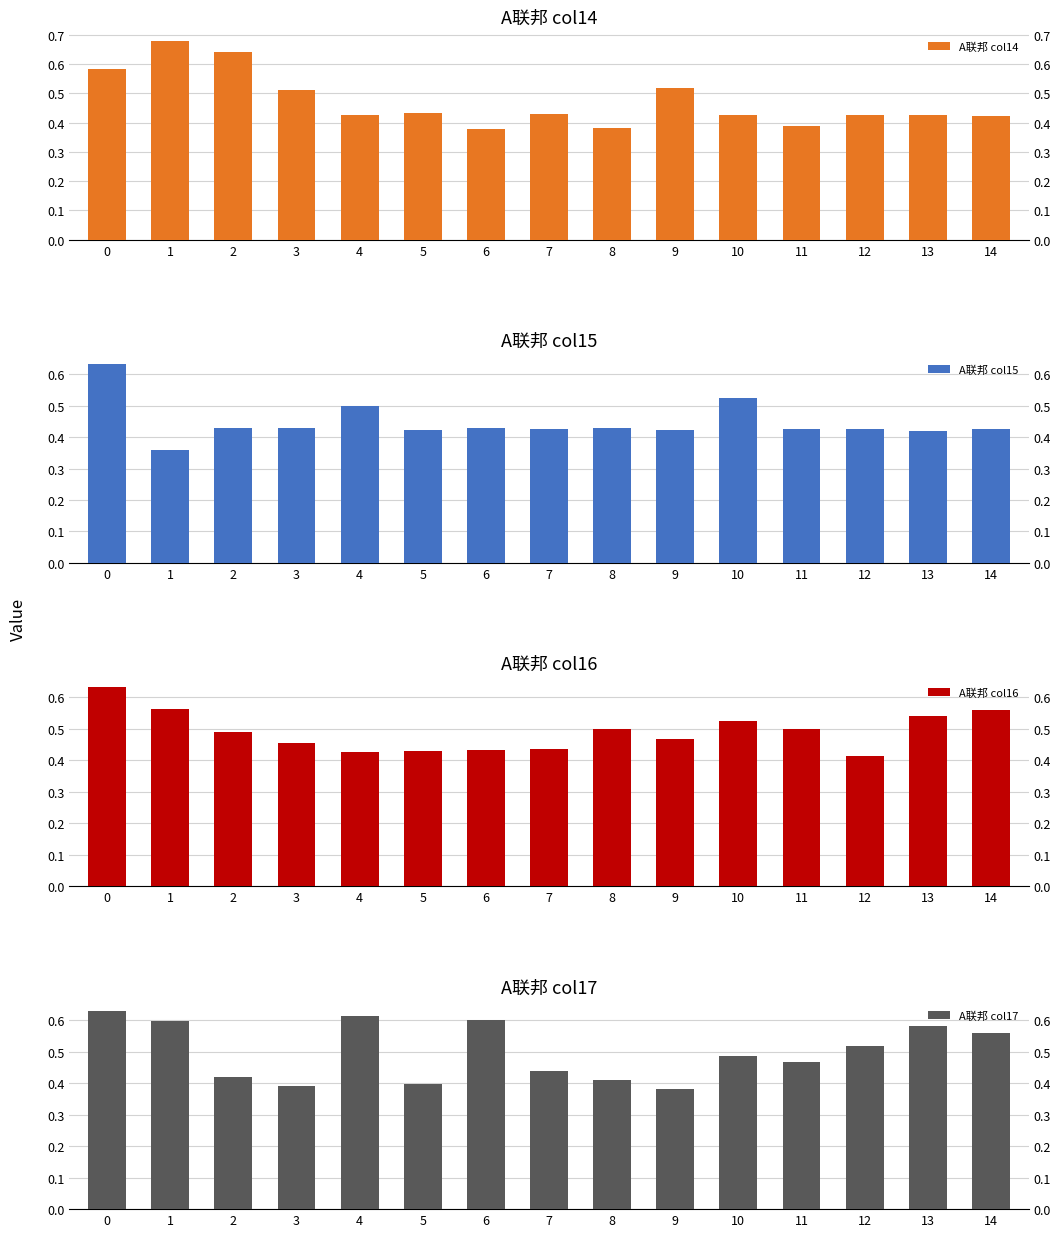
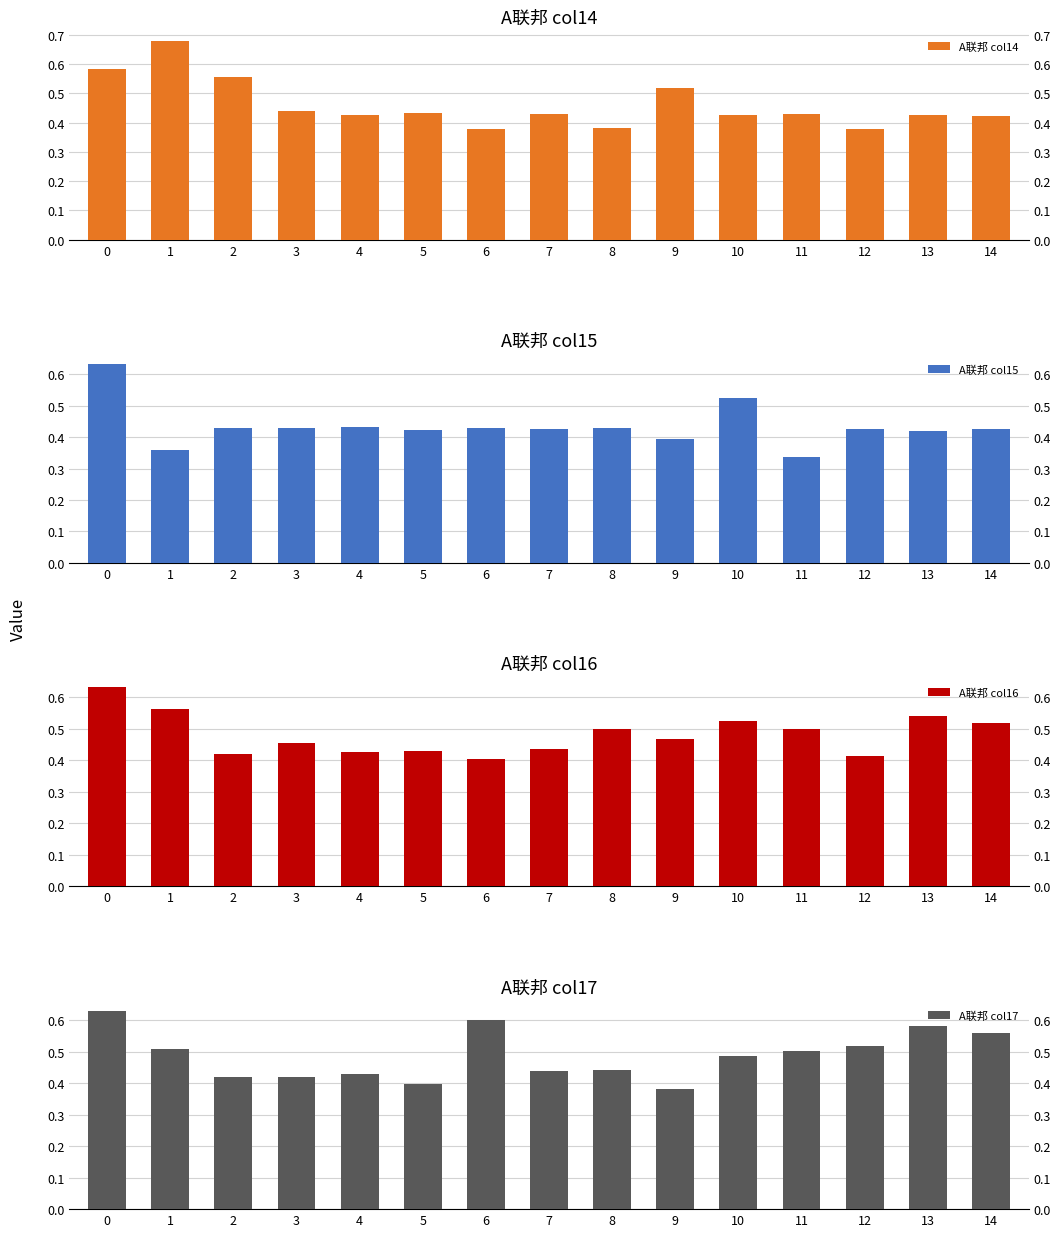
  {
    "A联邦 col14": {
      "0": 0.58,
      "1": 0.68,
-     "2": 0.64,
-     "3": 0.51,
+     "2": 0.56,
+     "3": 0.44,
      "4": 0.43,
      "5": 0.43,
      "6": 0.38,
      "7": 0.43,
      "8": 0.38,
      "9": 0.52,
      "10": 0.42,
-     "11": 0.39,
-     "12": 0.42,
+     "11": 0.43,
+     "12": 0.38,
      "13": 0.43,
      "14": 0.42
    },
    "A联邦 col15": {
      "0": 0.63,
      "1": 0.36,
      "2": 0.43,
      "3": 0.43,
-     "4": 0.50,
+     "4": 0.43,
      "5": 0.42,
      "6": 0.43,
      "7": 0.43,
      "8": 0.43,
-     "9": 0.42,
+     "9": 0.40,
      "10": 0.53,
-     "11": 0.42,
+     "11": 0.34,
      "12": 0.43,
      "13": 0.42,
      "14": 0.42
    },
    "A联邦 col16": {
      "0": 0.63,
      "1": 0.56,
-     "2": 0.49,
+     "2": 0.42,
      "3": 0.46,
      "4": 0.43,
      "5": 0.43,
-     "6": 0.43,
+     "6": 0.40,
      "7": 0.44,
      "8": 0.50,
      "9": 0.47,
      "10": 0.53,
      "11": 0.50,
      "12": 0.41,
      "13": 0.54,
-     "14": 0.56
+     "14": 0.52
    },
    "A联邦 col17": {
      "0": 0.63,
-     "1": 0.60,
+     "1": 0.51,
      "2": 0.42,
-     "3": 0.39,
-     "4": 0.61,
+     "3": 0.42,
+     "4": 0.43,
      "5": 0.40,
      "6": 0.60,
      "7": 0.44,
-     "8": 0.41,
+     "8": 0.44,
      "9": 0.38,
      "10": 0.49,
-     "11": 0.47,
+     "11": 0.50,
      "12": 0.52,
      "13": 0.58,
      "14": 0.56
    }
  }
